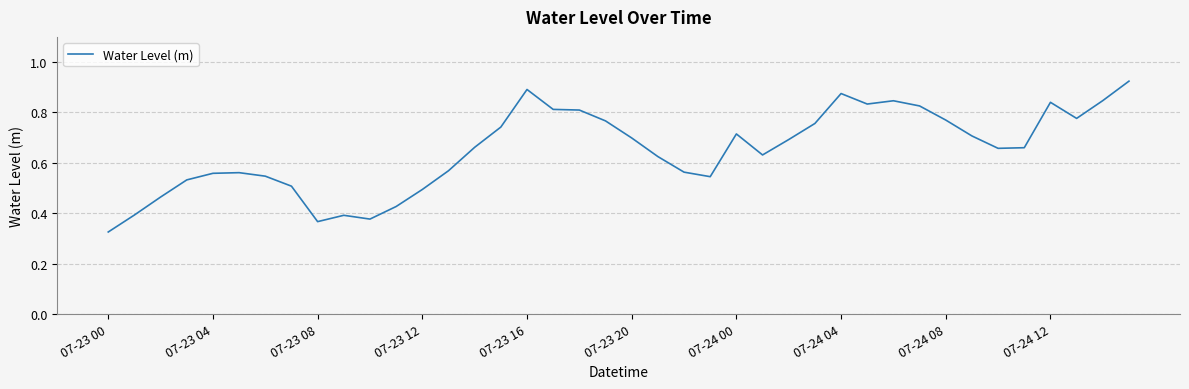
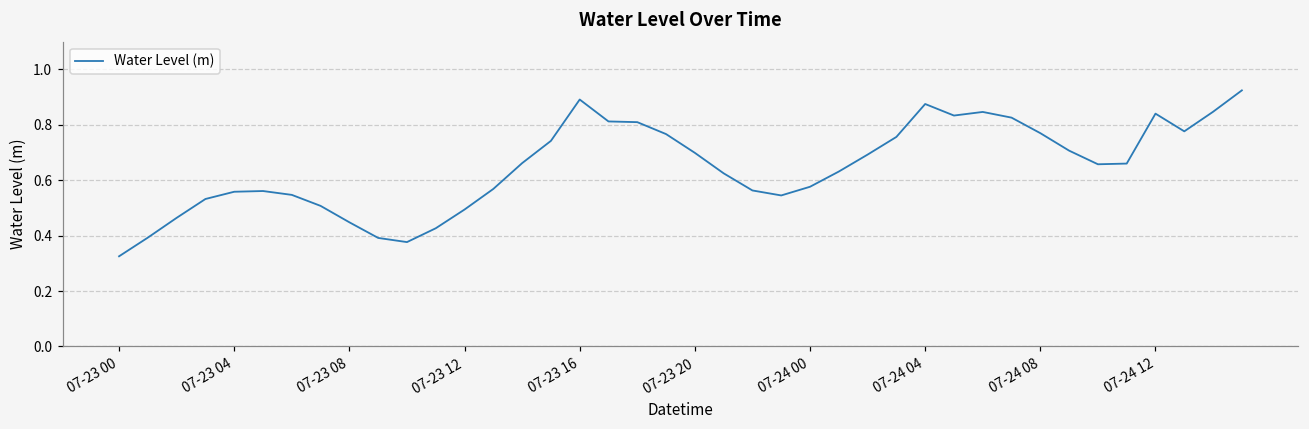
  {
    "07-23 00": 0.33,
    "07-23 04": 0.56,
-   "07-23 08": 0.37,
+   "07-23 08": 0.45,
    "07-23 12": 0.49,
    "07-23 16": 0.89,
    "07-23 20": 0.70,
-   "07-24 00": 0.71,
+   "07-24 00": 0.58,
    "07-24 04": 0.88,
    "07-24 08": 0.77,
    "07-24 12": 0.84
  }
